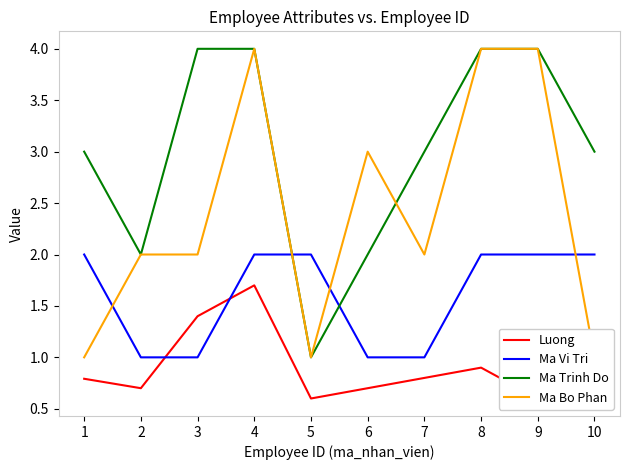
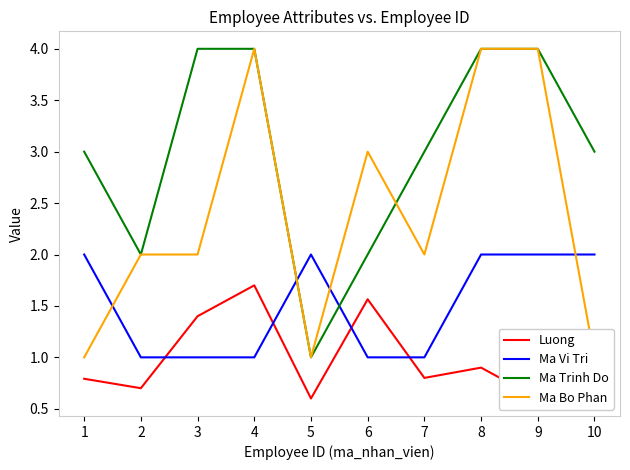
  {
    "Luong": {
      "1": 0.79,
      "2": 0.70,
      "3": 1.40,
      "4": 1.70,
      "5": 0.60,
-     "6": 0.70,
+     "6": 1.56,
      "7": 0.80,
      "8": 0.90
    },
    "Ma Vi Tri": {
      "1": 2,
      "2": 1,
      "3": 1,
-     "4": 2,
+     "4": 1,
      "5": 2,
      "6": 1,
      "7": 1,
      "8": 2,
      "9": 2,
      "10": 2
    },
    "Ma Trinh Do": {
      "1": 3.00,
      "3": 4.00,
      "6": 2.00,
      "7": 3.00,
      "10": 3.00
    },
    "Ma Bo Phan": {
      "1": 1.00,
      "3": 2.00,
      "6": 3.00,
      "7": 2.00
    }
  }
